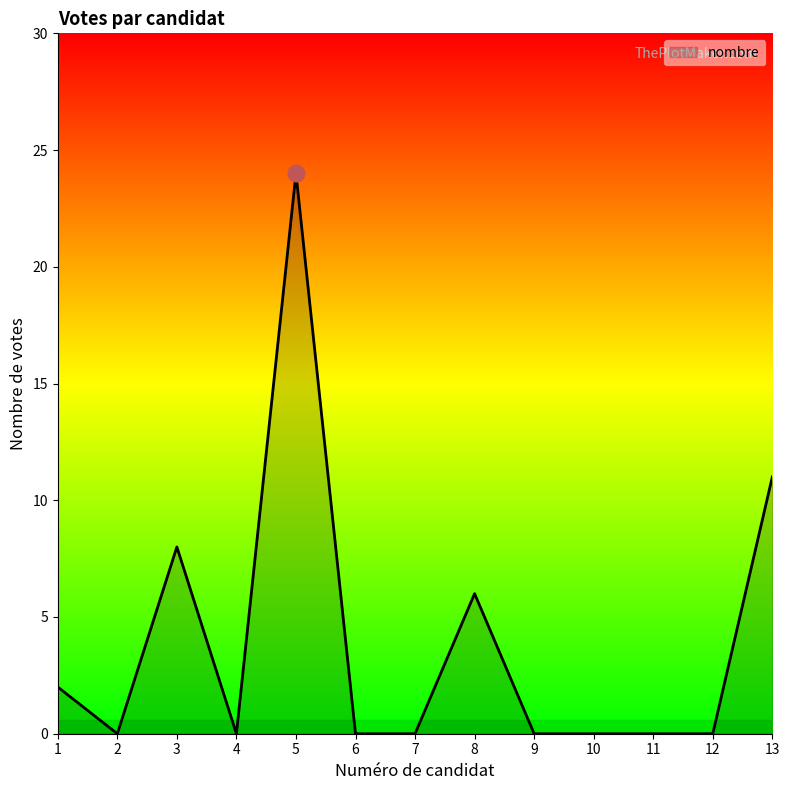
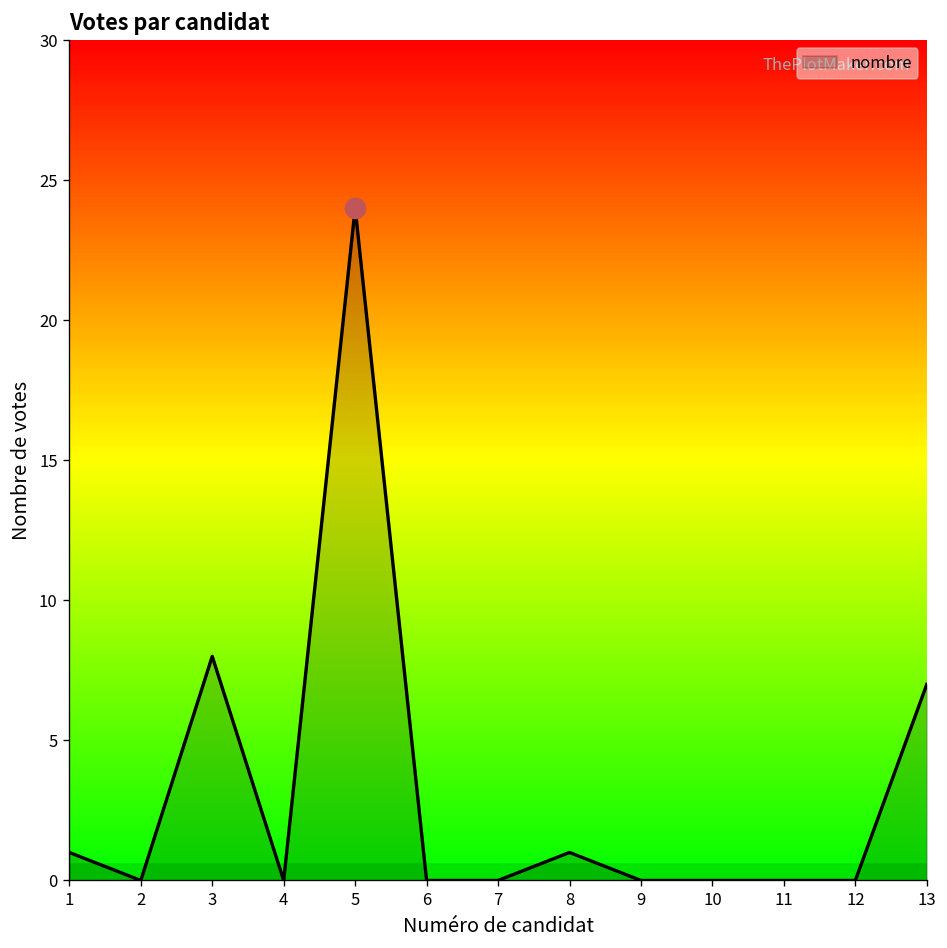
  {
    "nombre": {
-     "1": 2,
+     "1": 1,
      "3": 8,
-     "8": 6,
-     "13": 11
+     "8": 1,
+     "13": 7
    }
  }
